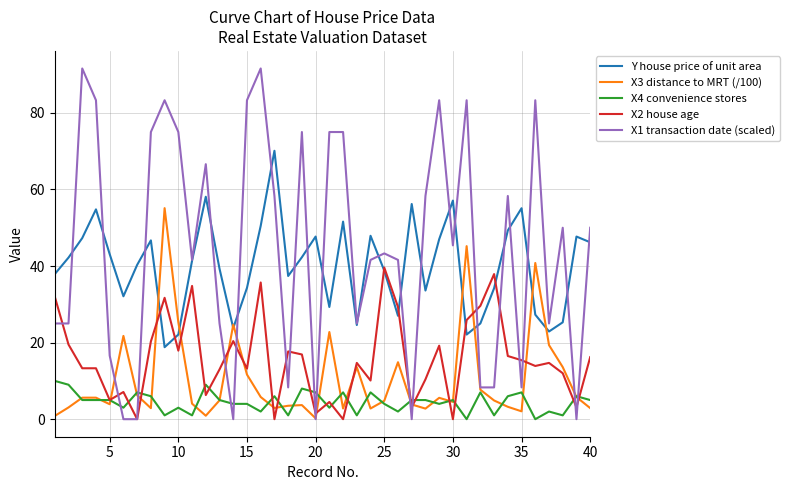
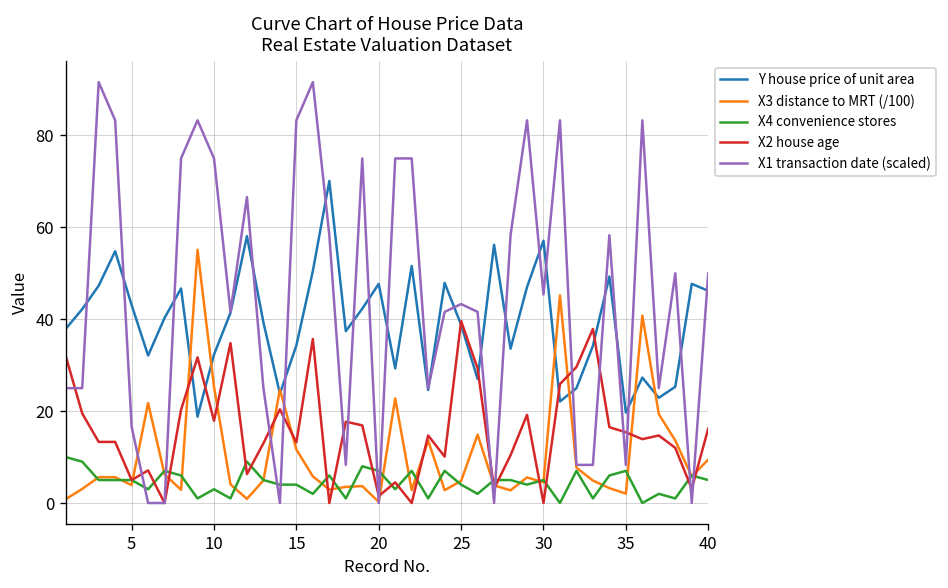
  {
    "Y house price of unit area": {
      "5": 43,
-     "10": 22,
+     "10": 32,
      "15": 34,
      "20": 48,
      "25": 39,
      "30": 57,
-     "35": 55,
+     "35": 20,
      "40": 46
    },
    "X3 distance to MRT (/100)": {
      "5": 4,
      "10": 25,
      "15": 12,
      "25": 5,
      "35": 2,
-     "40": 3
+     "40": 9
    },
    "X4 convenience stores": {
      "10": 3,
      "15": 4,
      "20": 7,
      "25": 4,
      "35": 7,
      "40": 5
    },
    "X2 house age": {
      "10": 18,
      "15": 13,
      "20": 2,
      "25": 40,
      "30": 0,
      "35": 15,
      "40": 16
    },
    "X1 transaction date (scaled)": {
      "5": 17,
      "10": 75,
      "15": 83,
      "25": 43,
      "30": 45,
      "35": 8,
      "40": 50
    }
  }
